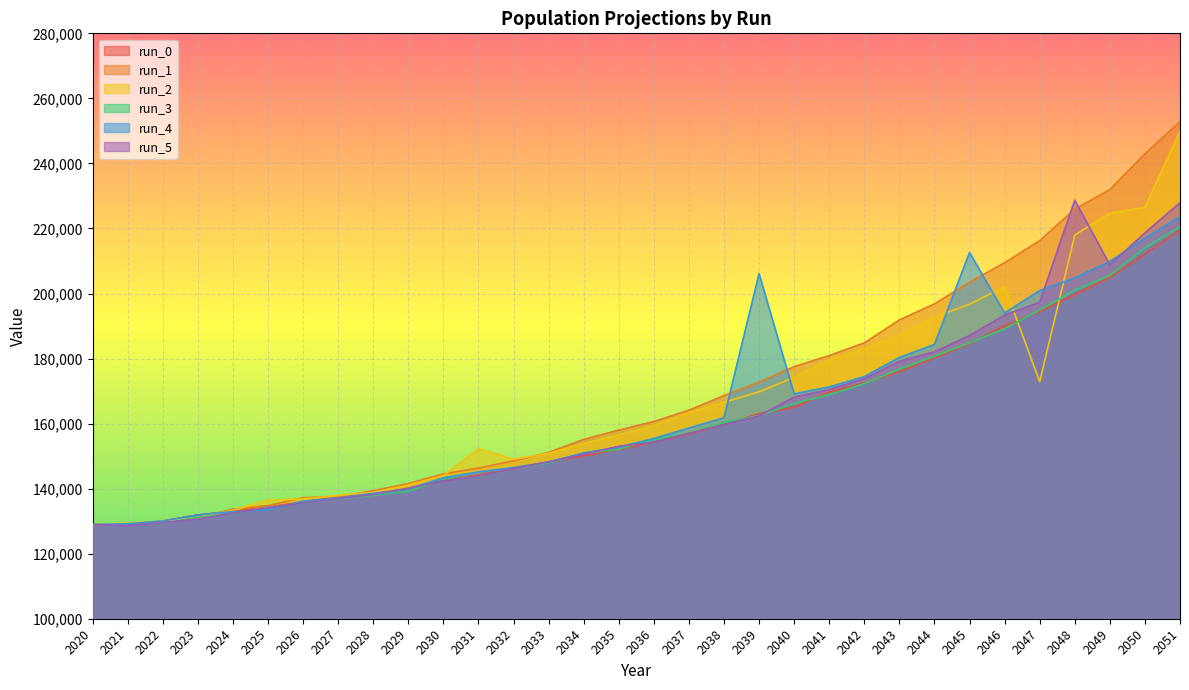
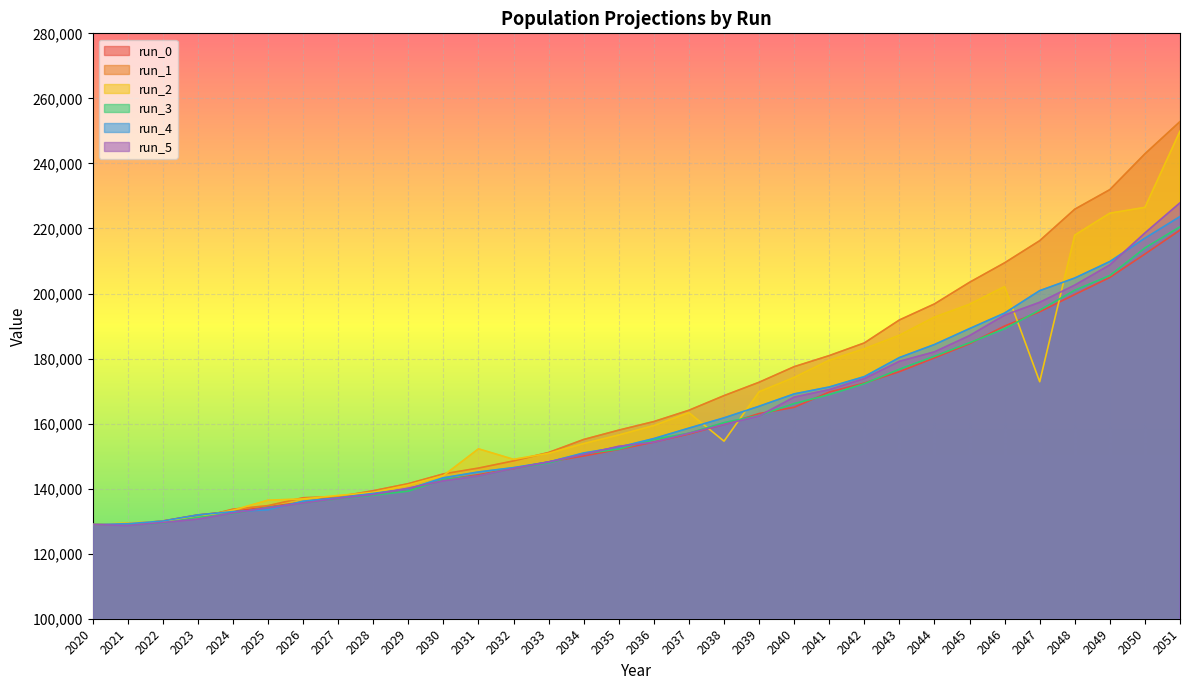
  {
    "run_2": {
      "2025": "136,000",
      "2031": "152,000",
      "2034": "154,000",
      "2035": "157,000",
      "2036": "159,000",
-     "2038": "167,000",
+     "2038": "155,000",
      "2039": "170,000",
      "2040": "174,000",
      "2041": "179,000",
      "2042": "183,000",
      "2043": "187,000",
      "2044": "193,000",
      "2045": "197,000",
      "2046": "202,000",
      "2047": "173,000",
      "2048": "218,000",
      "2049": "225,000",
      "2050": "226,000",
      "2051": "250,000"
    },
    "run_3": {
      "2040": "166,000",
      "2041": "169,000",
      "2046": "189,000",
      "2048": "201,000",
      "2050": "214,000",
      "2051": "220,000"
    },
    "run_4": {
      "2031": "145,000",
      "2037": "159,000",
      "2038": "162,000",
-     "2039": "206,000",
+     "2039": "165,000",
      "2040": "169,000",
      "2041": "171,000",
      "2043": "180,000",
      "2044": "184,000",
-     "2045": "213,000",
+     "2045": "189,000",
      "2047": "201,000",
      "2048": "205,000",
      "2049": "210,000",
      "2050": "217,000",
      "2051": "224,000"
    },
    "run_5": {
      "2040": "168,000",
      "2043": "179,000",
      "2044": "182,000",
      "2045": "187,000",
      "2047": "197,000",
-     "2048": "229,000",
+     "2048": "203,000",
      "2049": "209,000",
      "2050": "219,000",
      "2051": "228,000"
    }
  }
